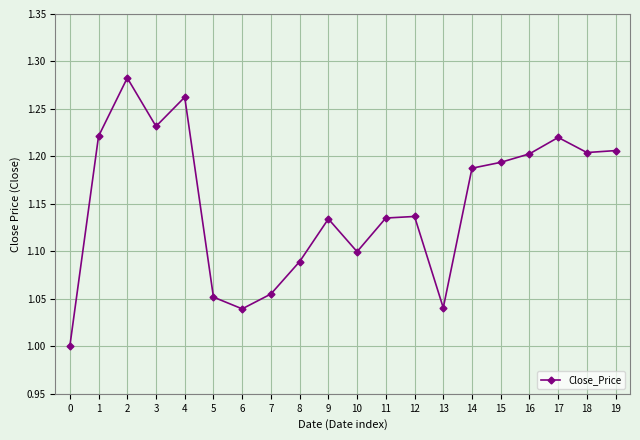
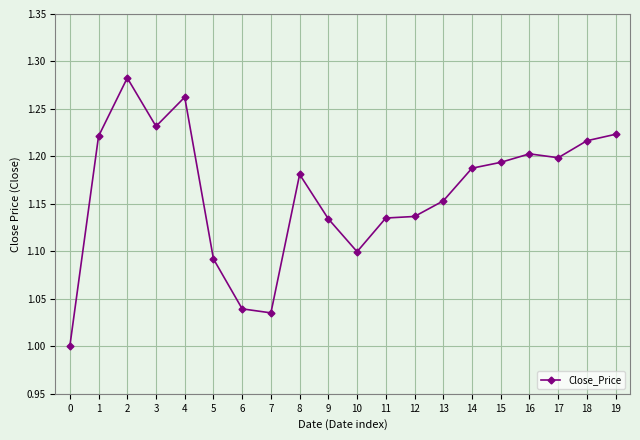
  {
    "0": 1.00,
    "1": 1.22,
    "2": 1.28,
    "3": 1.23,
    "4": 1.26,
-   "5": 1.05,
+   "5": 1.09,
    "6": 1.04,
-   "7": 1.06,
-   "8": 1.09,
+   "7": 1.04,
+   "8": 1.18,
    "9": 1.13,
    "10": 1.10,
    "11": 1.14,
    "12": 1.14,
-   "13": 1.04,
+   "13": 1.15,
    "14": 1.19,
    "15": 1.19,
    "16": 1.20,
-   "17": 1.22,
-   "18": 1.20,
-   "19": 1.21
+   "17": 1.20,
+   "18": 1.22,
+   "19": 1.22
  }
